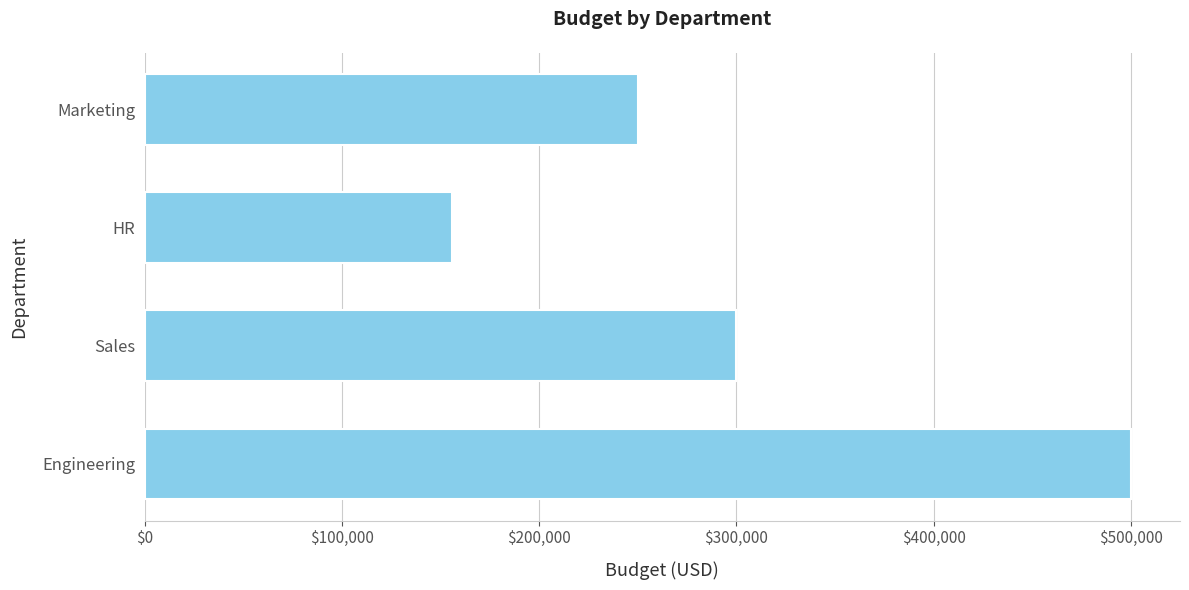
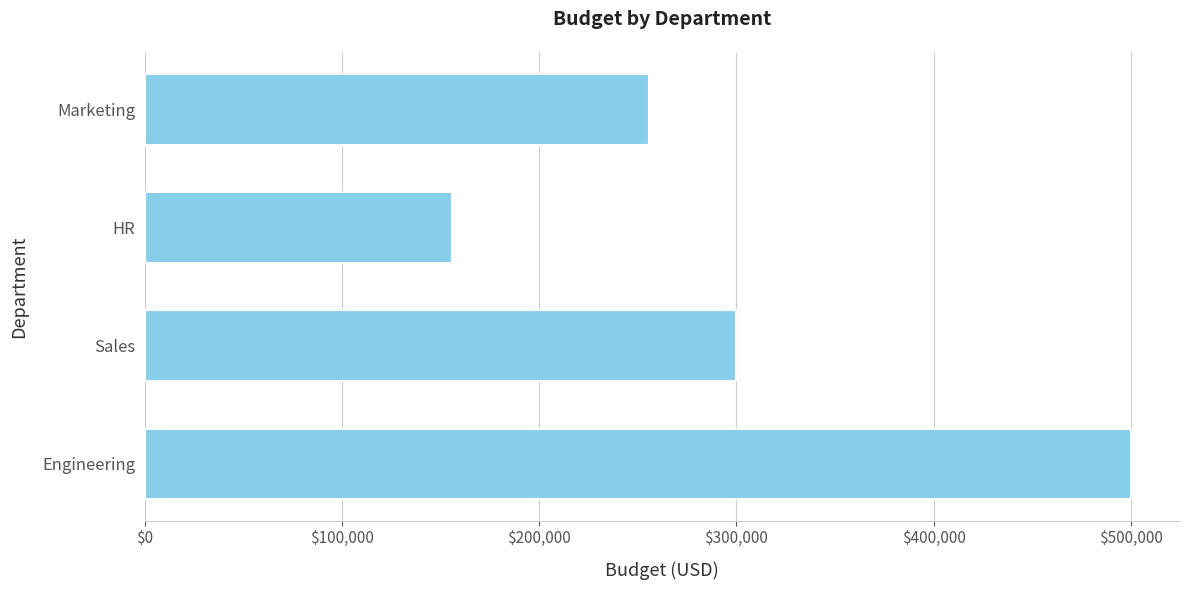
  {
-   "Marketing": "$250,000",
+   "Marketing": "$256,000",
    "HR": "$156,000",
    "Sales": "$300,000",
    "Engineering": "$500,000"
  }
